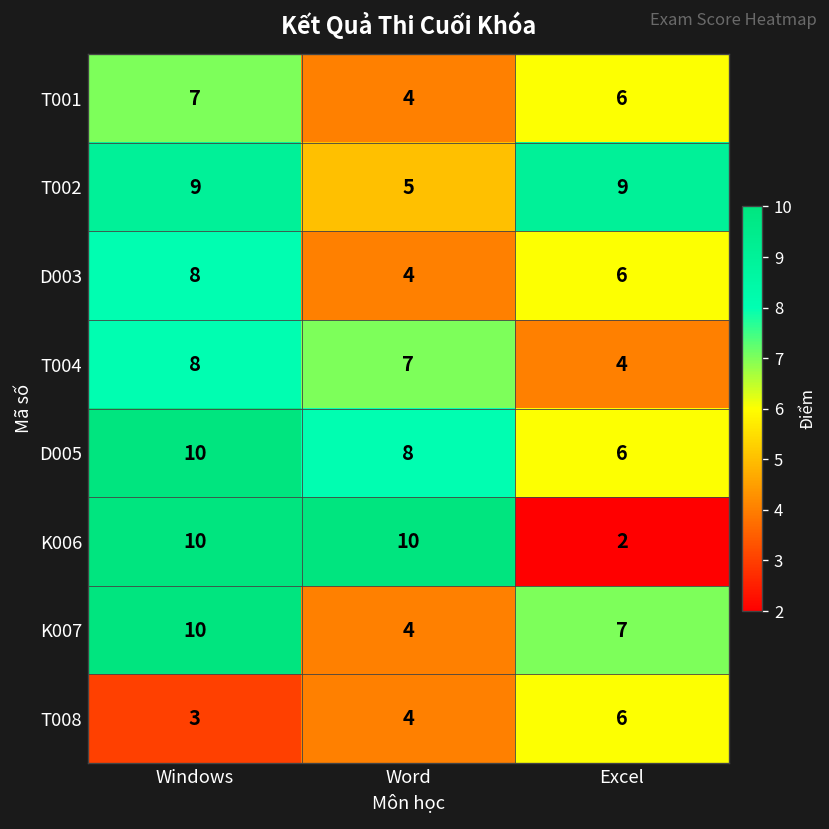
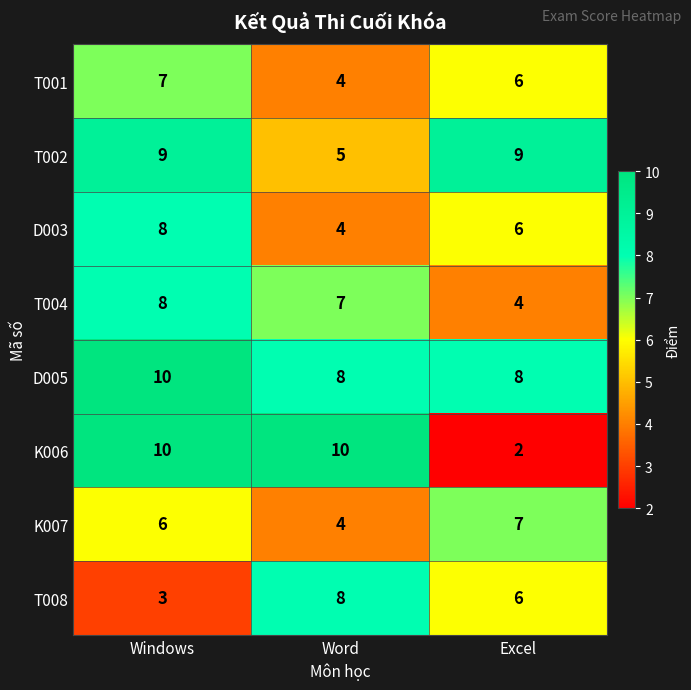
  {
    "T001": {
      "Windows": 7,
      "Word": 4,
      "Excel": 6
    },
    "T002": {
      "Windows": 9,
      "Word": 5,
      "Excel": 9
    },
    "D003": {
      "Windows": 8,
      "Word": 4,
      "Excel": 6
    },
    "T004": {
      "Windows": 8,
      "Word": 7,
      "Excel": 4
    },
    "D005": {
      "Windows": 10,
      "Word": 8,
-     "Excel": 6
+     "Excel": 8
    },
    "K006": {
      "Windows": 10,
      "Word": 10,
      "Excel": 2
    },
    "K007": {
-     "Windows": 10,
+     "Windows": 6,
      "Word": 4,
      "Excel": 7
    },
    "T008": {
      "Windows": 3,
-     "Word": 4,
+     "Word": 8,
      "Excel": 6
    }
  }
